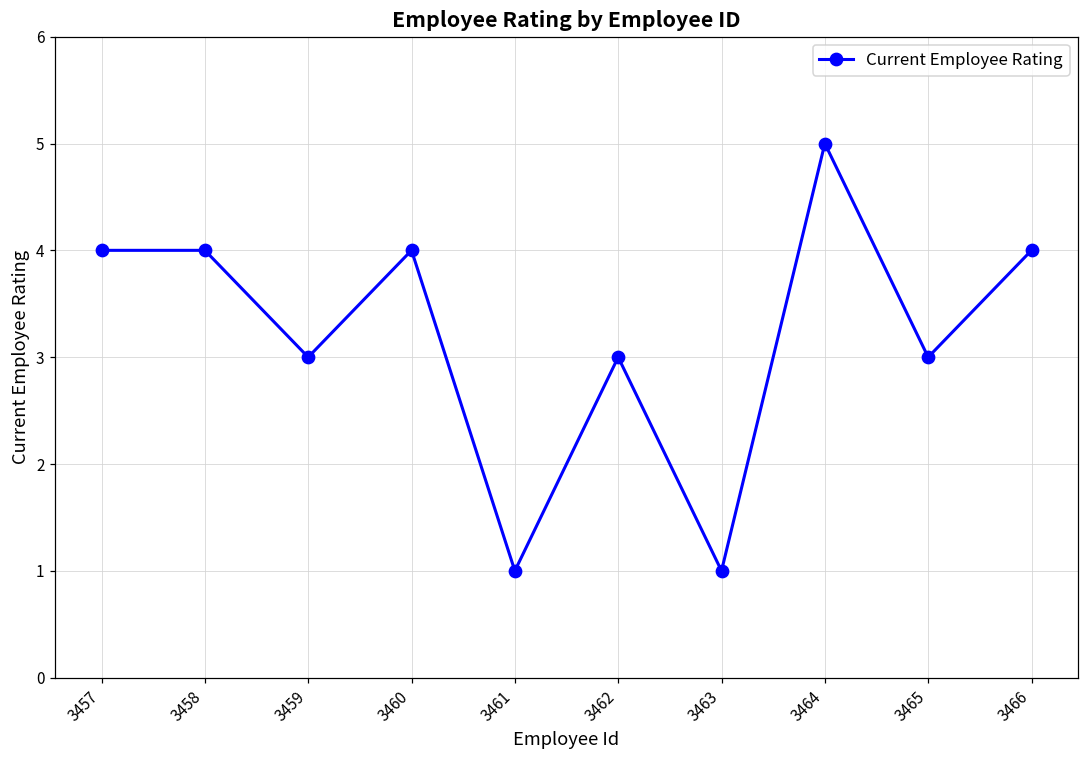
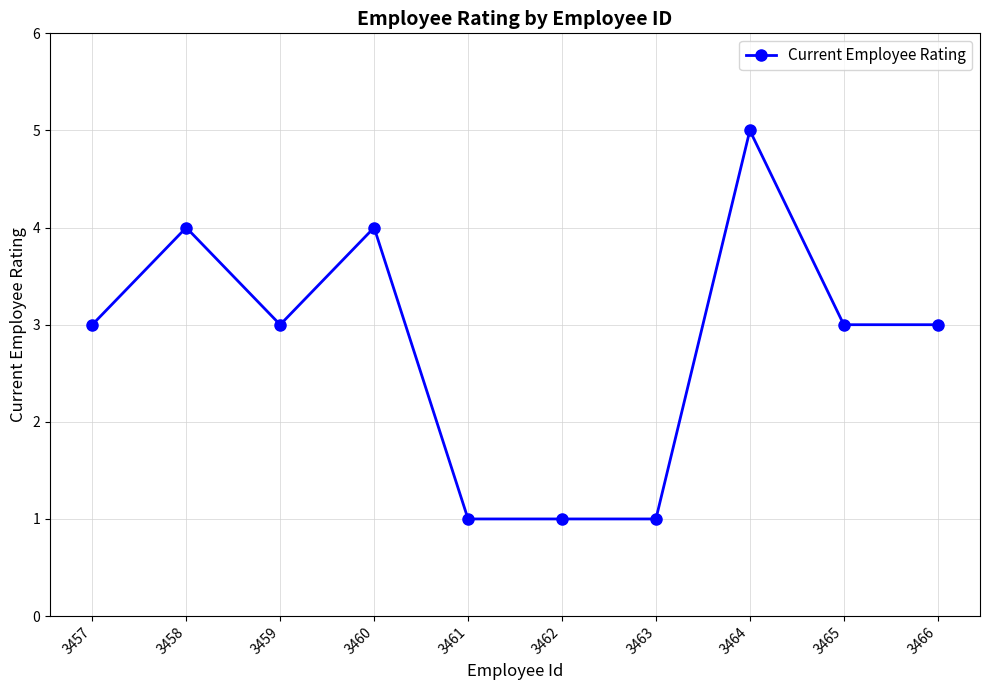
  {
-   "3457": 4,
+   "3457": 3,
    "3458": 4,
    "3459": 3,
    "3460": 4,
    "3461": 1,
-   "3462": 3,
+   "3462": 1,
    "3463": 1,
    "3464": 5,
    "3465": 3,
-   "3466": 4
+   "3466": 3
  }
